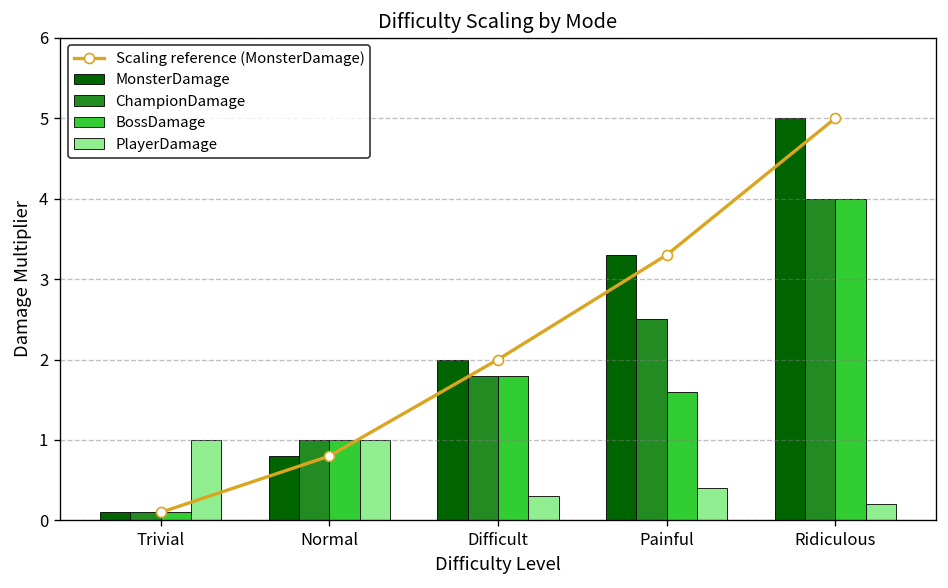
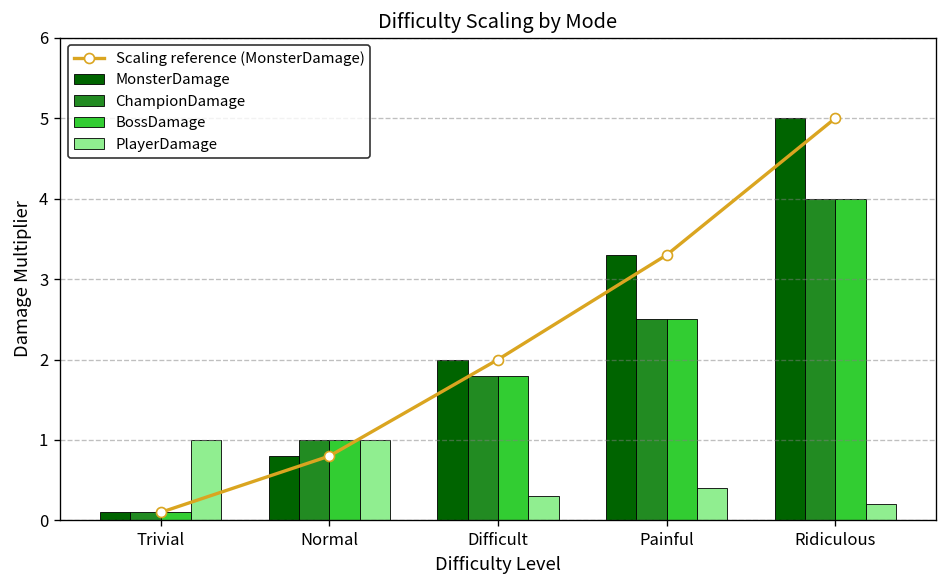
  {
    "MonsterDamage": {
      "Trivial": 0.1,
      "Normal": 0.8,
      "Difficult": 2.0,
      "Painful": 3.3,
      "Ridiculous": 5.0
    },
    "Scaling reference (MonsterDamage)": {
      "Trivial": 0.1,
      "Normal": 0.8,
      "Difficult": 2.0,
      "Painful": 3.3,
      "Ridiculous": 5.0
    },
    "ChampionDamage": {
      "Trivial": 0.1,
      "Normal": 1.0,
      "Difficult": 1.8,
      "Painful": 2.5,
      "Ridiculous": 4.0
    },
    "BossDamage": {
      "Trivial": 0.1,
      "Normal": 1.0,
      "Difficult": 1.8,
-     "Painful": 1.6,
+     "Painful": 2.5,
      "Ridiculous": 4.0
    },
    "PlayerDamage": {
      "Trivial": 1.0,
      "Normal": 1.0,
      "Difficult": 0.3,
      "Painful": 0.4,
      "Ridiculous": 0.2
    }
  }
